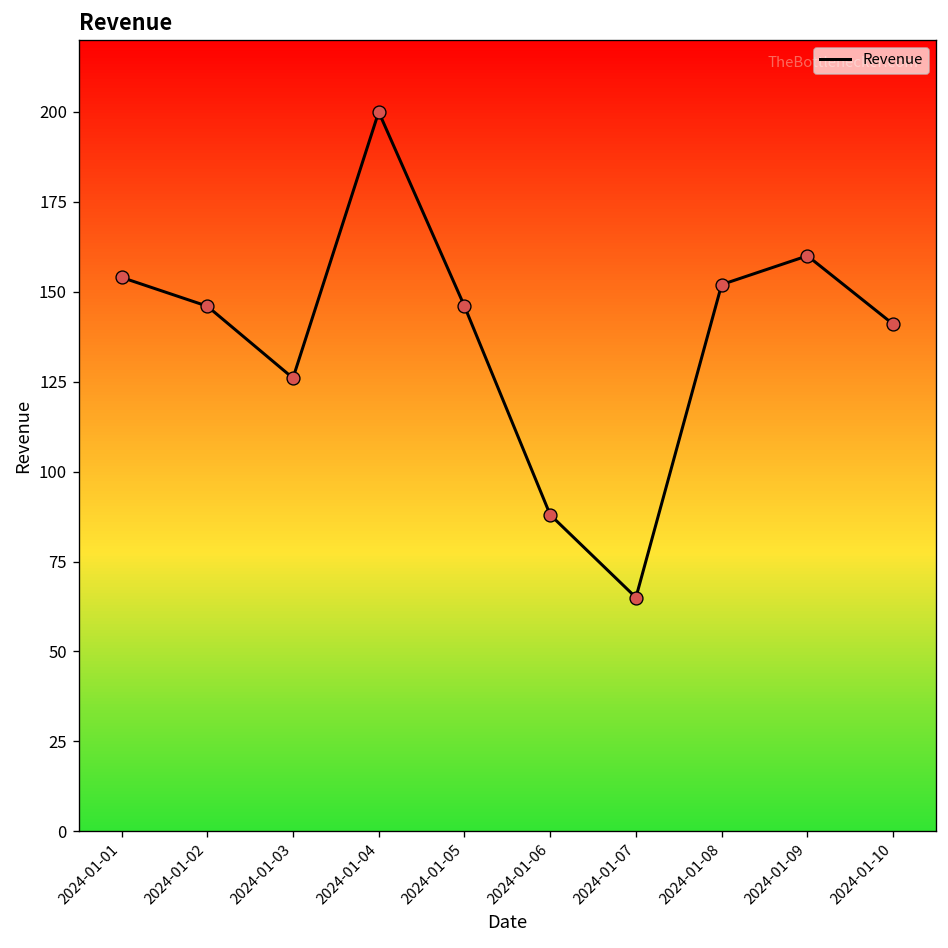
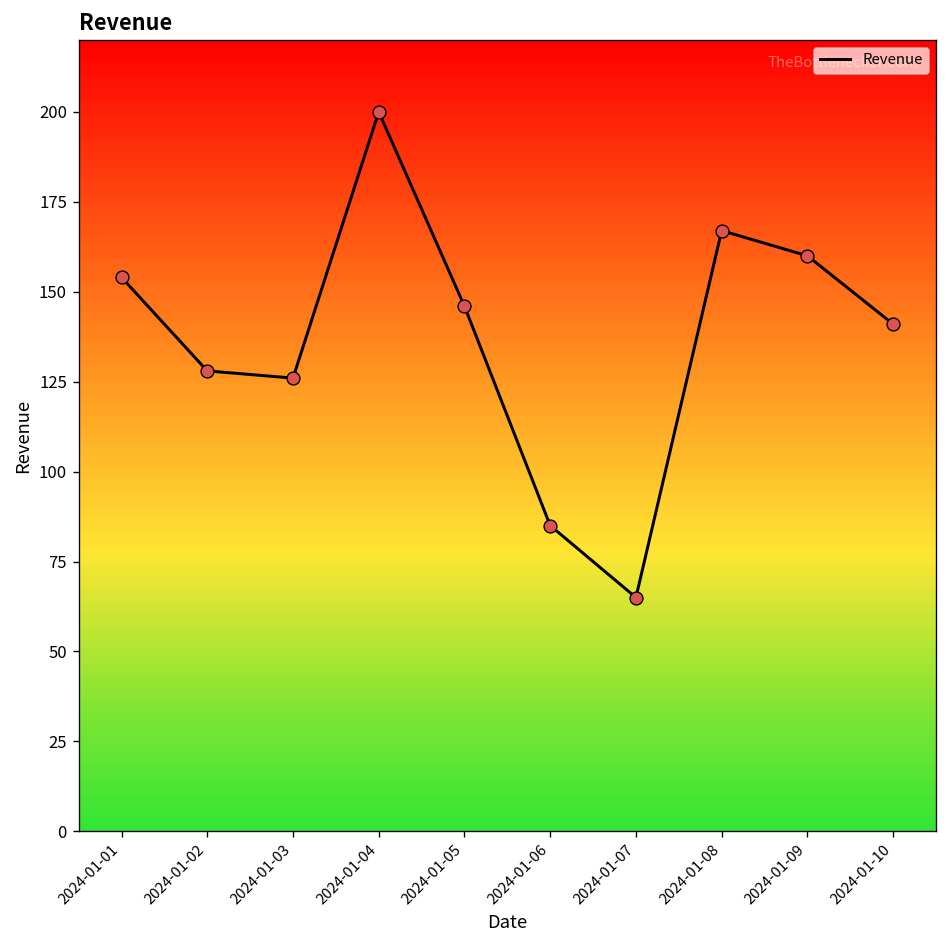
  {
    "2024-01-01": 154,
-   "2024-01-02": 146,
+   "2024-01-02": 128,
    "2024-01-03": 126,
    "2024-01-04": 200,
    "2024-01-05": 146,
-   "2024-01-06": 88,
+   "2024-01-06": 85,
    "2024-01-07": 65,
-   "2024-01-08": 152,
+   "2024-01-08": 167,
    "2024-01-09": 160,
    "2024-01-10": 141
  }
